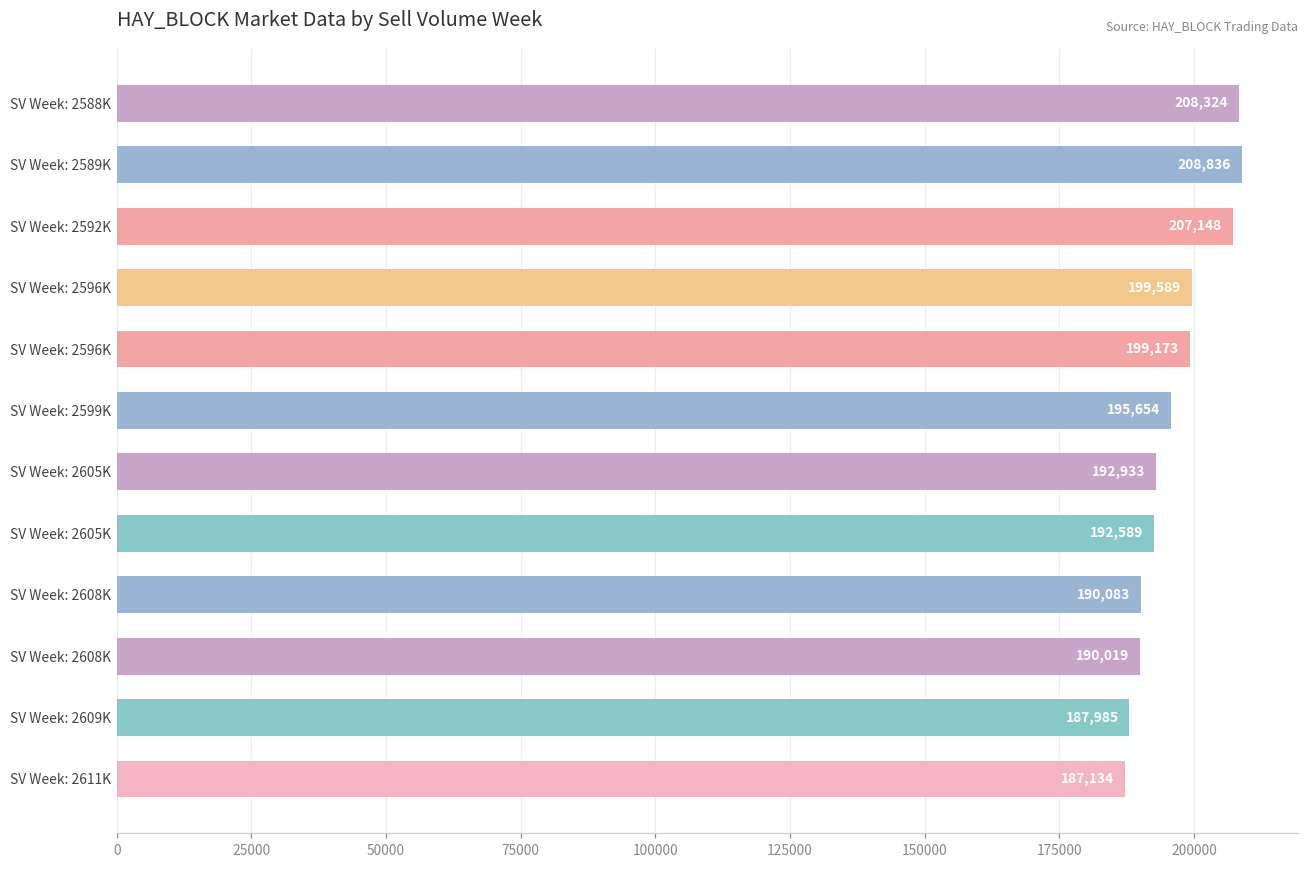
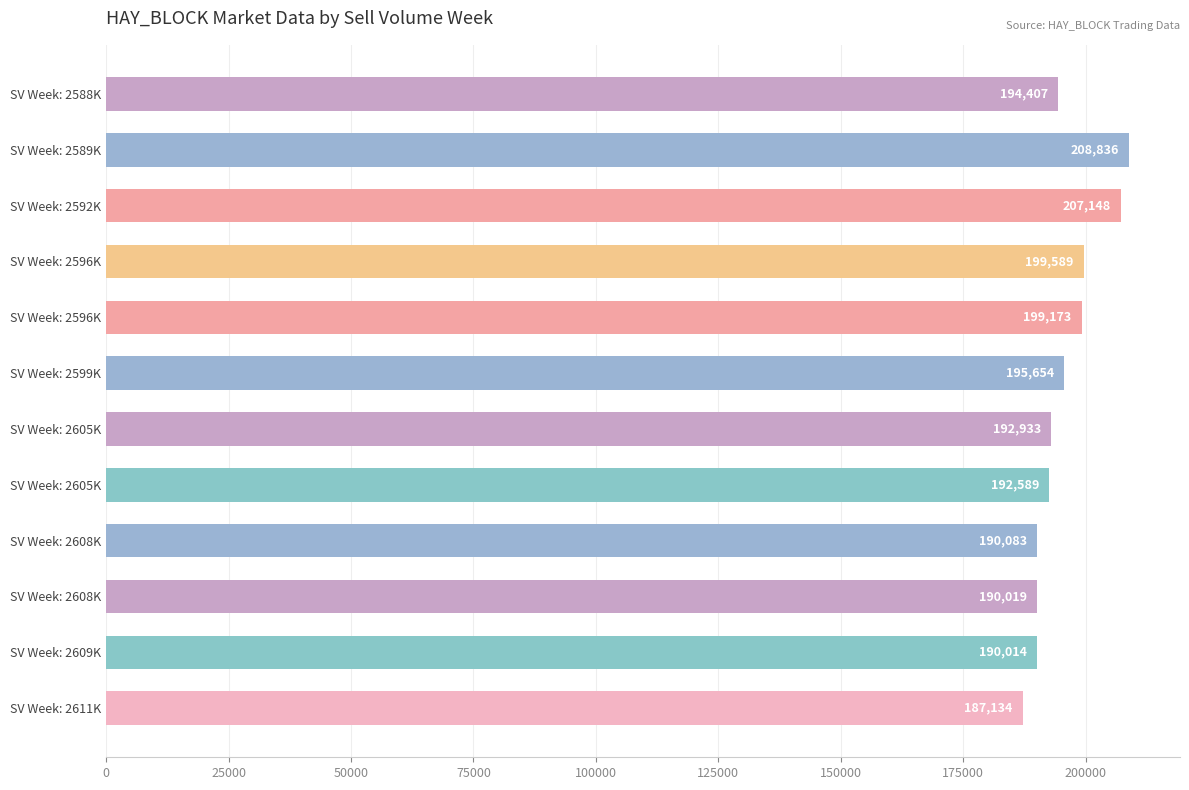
  {
-   "SV Week: 2588K": "208,324",
+   "SV Week: 2588K": "194,407",
    "SV Week: 2589K": "208,836",
    "SV Week: 2592K": "207,148",
    "SV Week: 2599K": "195,654",
-   "SV Week: 2609K": "187,985",
+   "SV Week: 2609K": "190,014",
    "SV Week: 2611K": "187,134"
  }
